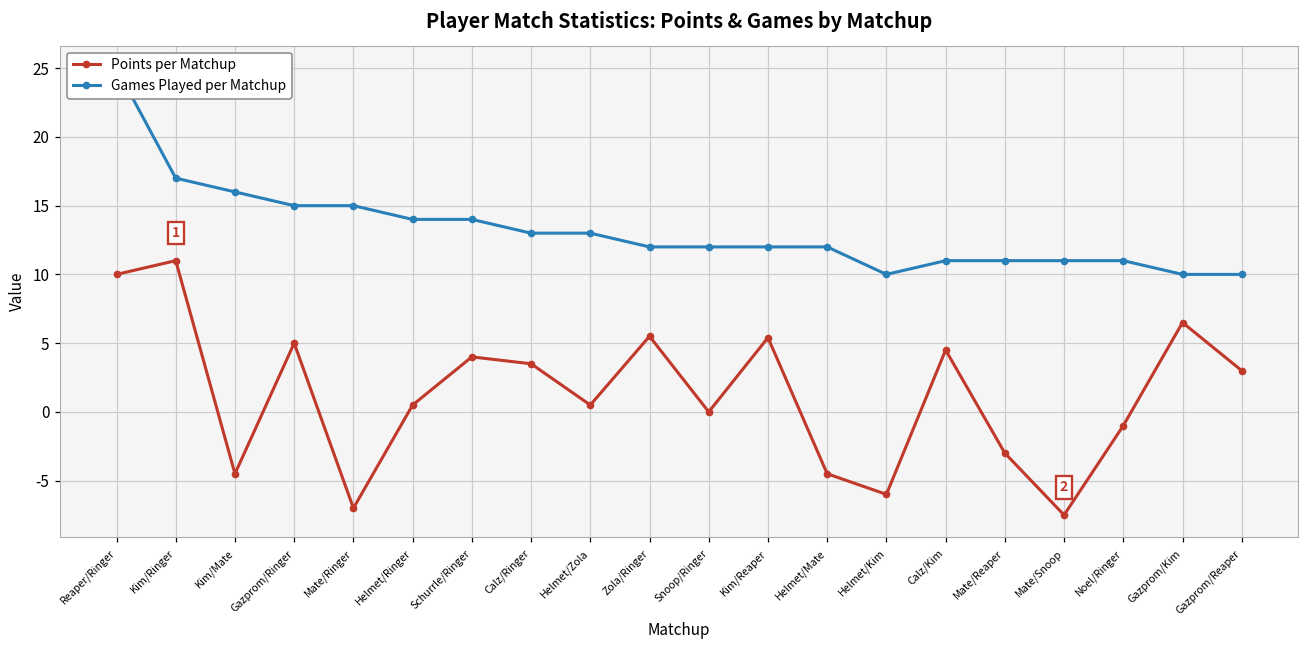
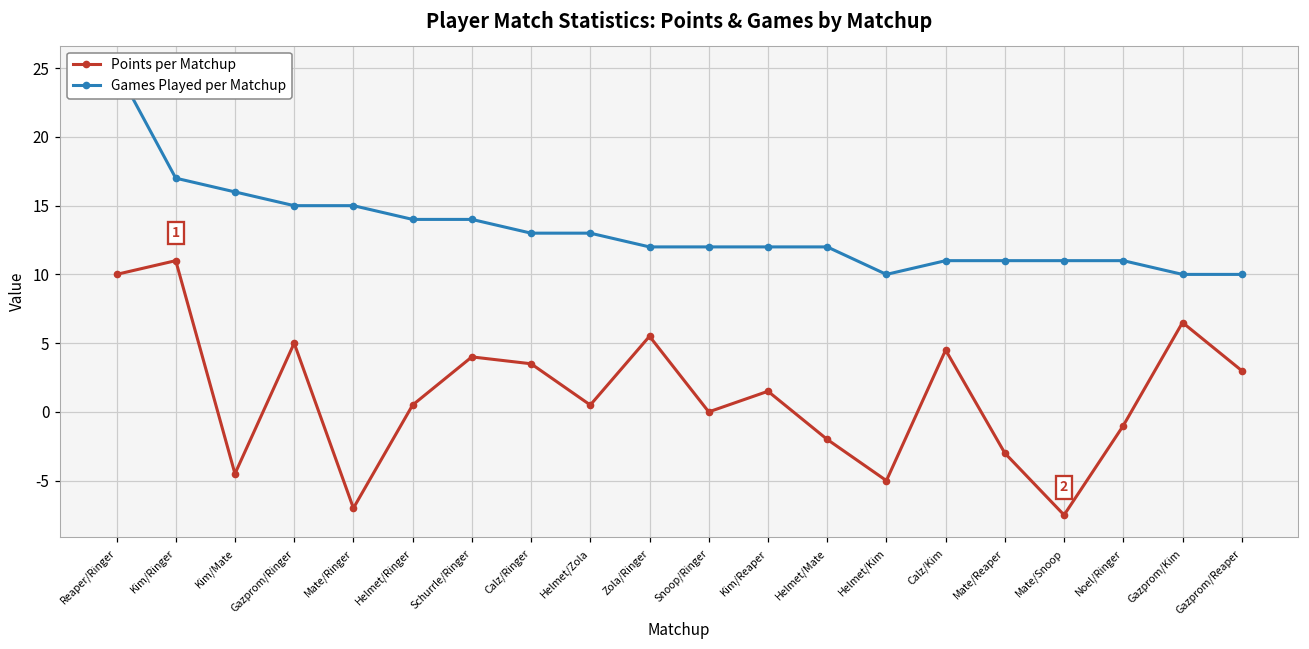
  {
    "Points per Matchup": {
      "Reaper/Ringer": 10.0,
      "Kim/Mate": -4.5,
      "Gazprom/Ringer": 5.0,
      "Mate/Ringer": -7.0,
      "Helmet/Ringer": 0.5,
      "Schurrle/Ringer": 4.0,
      "Calz/Ringer": 3.5,
      "Helmet/Zola": 0.5,
      "Zola/Ringer": 5.5,
      "Snoop/Ringer": 0.0,
-     "Kim/Reaper": 5.4,
-     "Helmet/Mate": -4.5,
-     "Helmet/Kim": -6,
+     "Kim/Reaper": 1.5,
+     "Helmet/Mate": -2.0,
+     "Helmet/Kim": -5,
      "Calz/Kim": 4.5,
      "Mate/Reaper": -3.0,
      "Noel/Ringer": -1.0,
      "Gazprom/Kim": 6.5,
      "Gazprom/Reaper": 3.0
    },
    "Games Played per Matchup": {
      "Kim/Ringer": 17.0,
      "Kim/Mate": 16.0,
      "Gazprom/Ringer": 15.0,
      "Mate/Ringer": 15.0,
      "Helmet/Ringer": 14.0,
      "Schurrle/Ringer": 14.0,
      "Calz/Ringer": 13.0,
      "Helmet/Zola": 13.0,
      "Zola/Ringer": 12.0,
      "Snoop/Ringer": 12.0,
      "Kim/Reaper": 12.0,
      "Helmet/Mate": 12.0,
      "Helmet/Kim": 10.0,
      "Calz/Kim": 11.0,
      "Mate/Reaper": 11.0,
      "Mate/Snoop": 11.0,
      "Noel/Ringer": 11.0,
      "Gazprom/Kim": 10.0,
      "Gazprom/Reaper": 10.0
    }
  }
